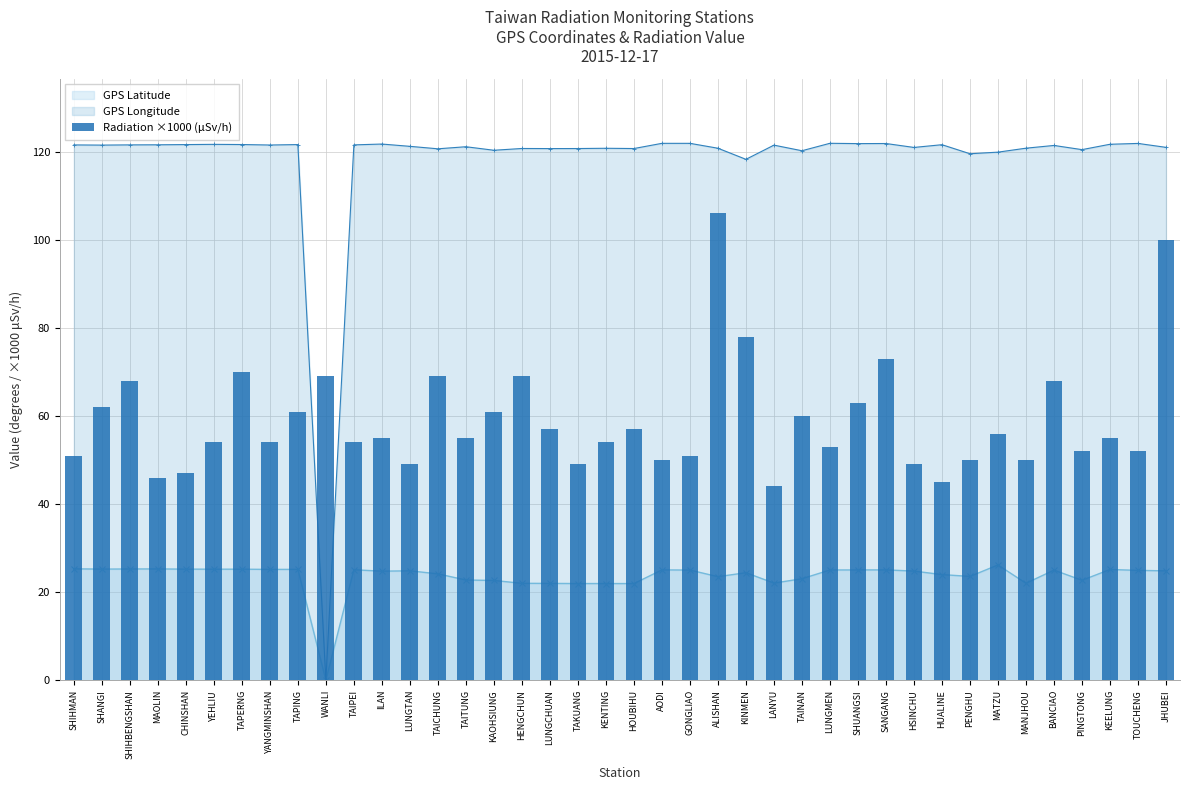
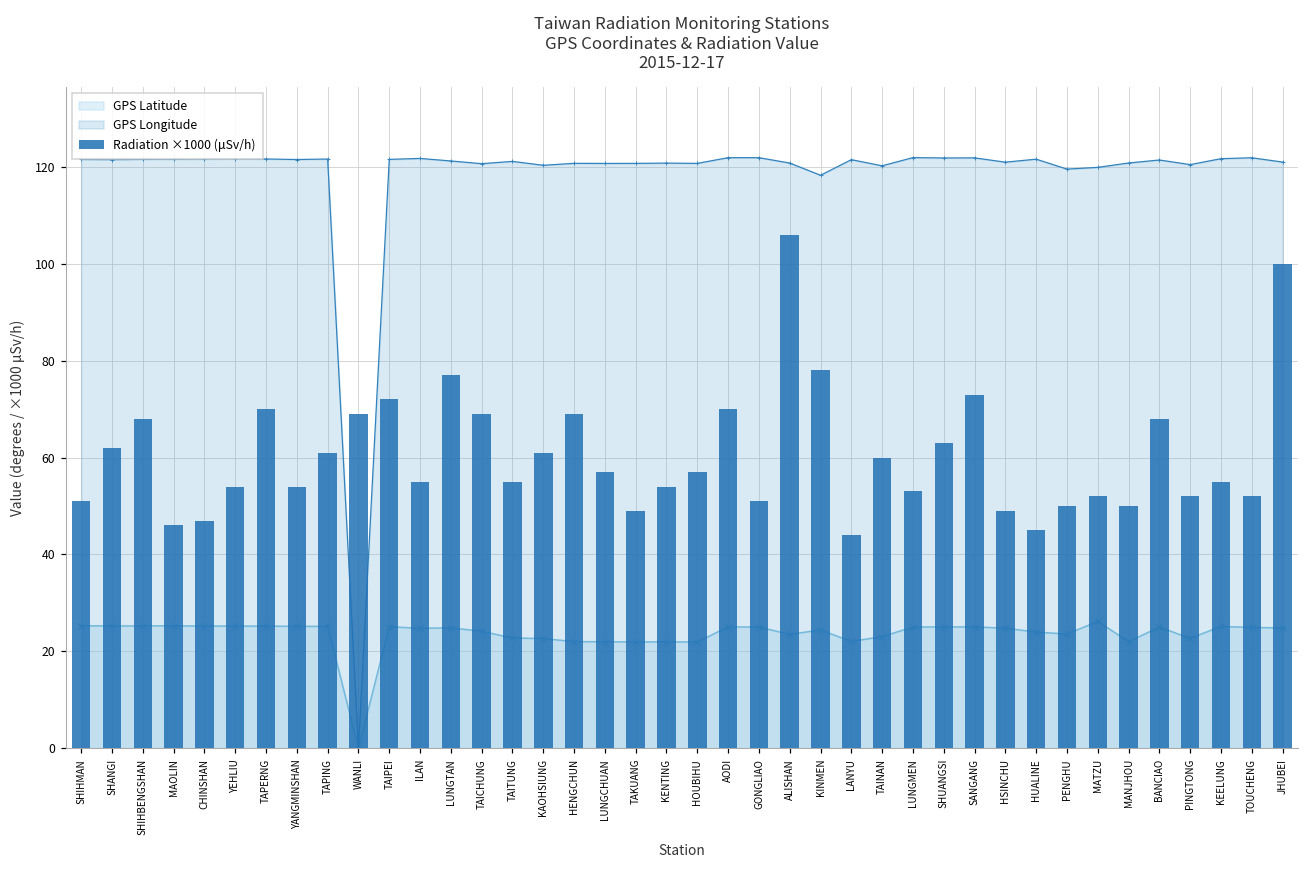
  {
    "Radiation ×1000 (μSv/h)": {
      "SHIHMAN": 51,
      "SHANGI": 62,
      "SHIHBENGSHAN": 68,
      "MAOLIN": 46,
      "CHINSHAN": 47,
      "YEHLIU": 54,
      "TAPERNG": 70,
      "YANGMINSHAN": 54,
      "TAPING": 61,
      "WANLI": 69,
-     "TAIPEI": 54,
+     "TAIPEI": 72,
      "ILAN": 55,
-     "LUNGTAN": 49,
+     "LUNGTAN": 77,
      "TAICHUNG": 69,
      "TAITUNG": 55,
      "KAOHSIUNG": 61,
      "HENGCHUN": 69,
      "LUNGCHUAN": 57,
      "TAKUANG": 49,
      "KENTING": 54,
      "HOUBIHU": 57,
-     "AODI": 50,
+     "AODI": 70,
      "GONGLIAO": 51,
      "ALISHAN": 106,
      "KINMEN": 78,
      "LANYU": 44,
      "TAINAN": 60,
      "LUNGMEN": 53,
      "SHUANGSI": 63,
      "SANGANG": 73,
      "HSINCHU": 49,
      "HUALINE": 45,
      "PENGHU": 50,
-     "MATZU": 56,
+     "MATZU": 52,
      "MANJHOU": 50,
      "BANCIAO": 68,
      "PINGTONG": 52,
      "KEELUNG": 55,
      "TOUCHENG": 52,
      "JHUBEI": 100
    }
  }
